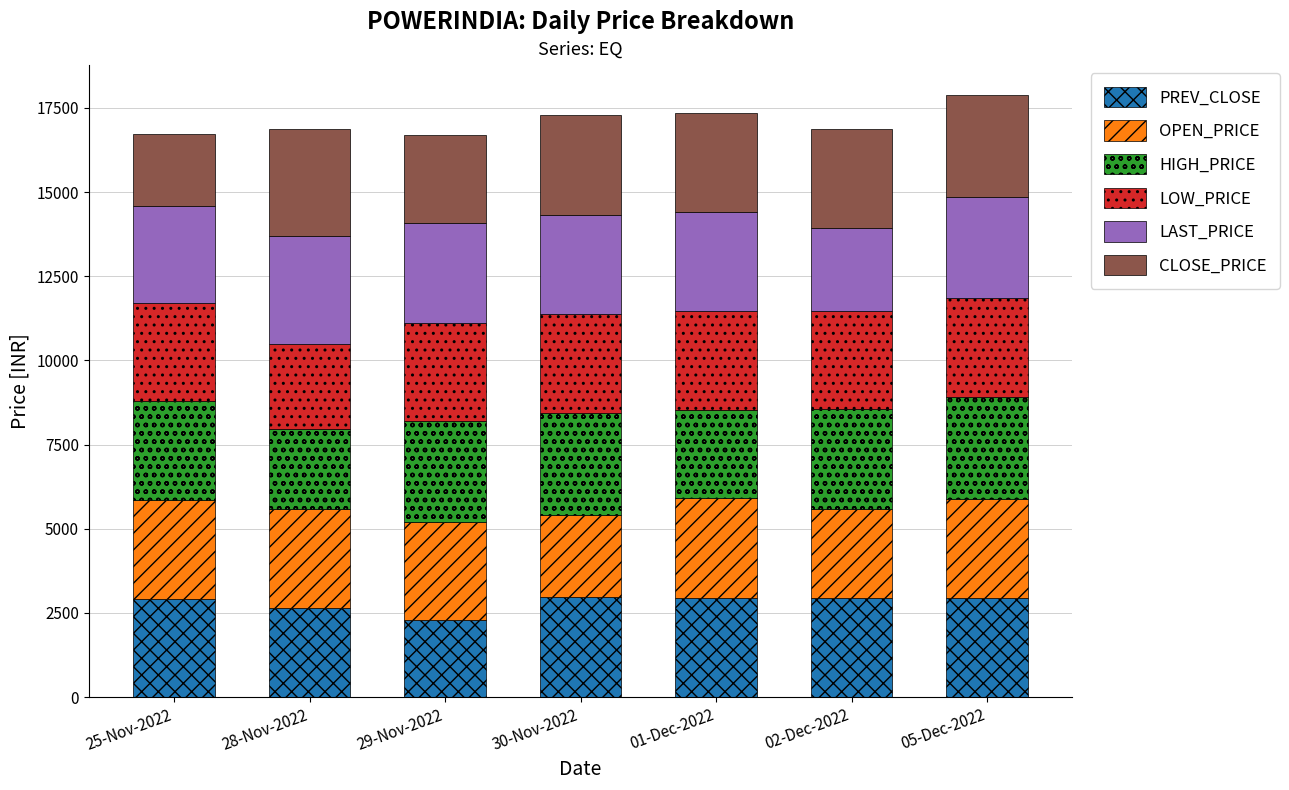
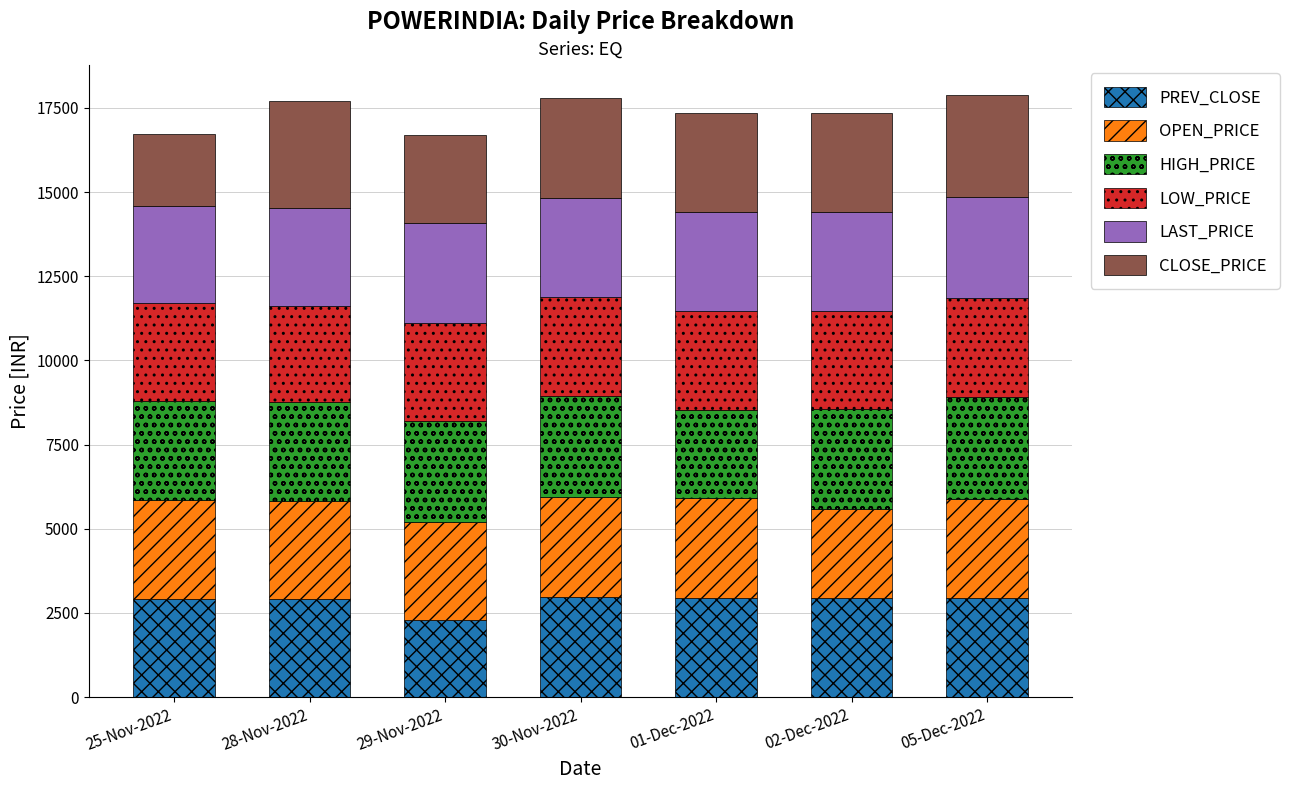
  {
    "PREV_CLOSE": {
      "25-Nov-2022": 2900,
-     "28-Nov-2022": 2700,
+     "28-Nov-2022": 2900,
      "29-Nov-2022": 2300,
      "30-Nov-2022": 3000,
      "01-Dec-2022": 3000,
      "02-Dec-2022": 2900,
      "05-Dec-2022": 2900
    },
    "OPEN_PRICE": {
      "25-Nov-2022": 2900,
      "28-Nov-2022": 2900,
      "29-Nov-2022": 2900,
-     "30-Nov-2022": 2500,
+     "30-Nov-2022": 3000,
      "01-Dec-2022": 3000,
      "02-Dec-2022": 2600,
      "05-Dec-2022": 3000
    },
    "HIGH_PRICE": {
      "25-Nov-2022": 2900,
-     "28-Nov-2022": 2400,
+     "28-Nov-2022": 2900,
      "29-Nov-2022": 3000,
      "30-Nov-2022": 3000,
      "01-Dec-2022": 2600,
      "02-Dec-2022": 3000,
      "05-Dec-2022": 3000
    },
    "LOW_PRICE": {
      "25-Nov-2022": 2900,
-     "28-Nov-2022": 2500,
+     "28-Nov-2022": 2900,
      "29-Nov-2022": 2900,
      "30-Nov-2022": 2900,
      "01-Dec-2022": 2900,
      "02-Dec-2022": 2900,
      "05-Dec-2022": 2900
    },
    "LAST_PRICE": {
      "25-Nov-2022": 2900,
-     "28-Nov-2022": 3200,
+     "28-Nov-2022": 2900,
      "29-Nov-2022": 3000,
      "30-Nov-2022": 3000,
      "01-Dec-2022": 3000,
-     "02-Dec-2022": 2500,
+     "02-Dec-2022": 2900,
      "05-Dec-2022": 3000
    },
    "CLOSE_PRICE": {
      "25-Nov-2022": 2100,
      "28-Nov-2022": 3200,
      "29-Nov-2022": 2600,
      "30-Nov-2022": 3000,
      "01-Dec-2022": 2900,
      "02-Dec-2022": 2900,
      "05-Dec-2022": 3000
    }
  }
